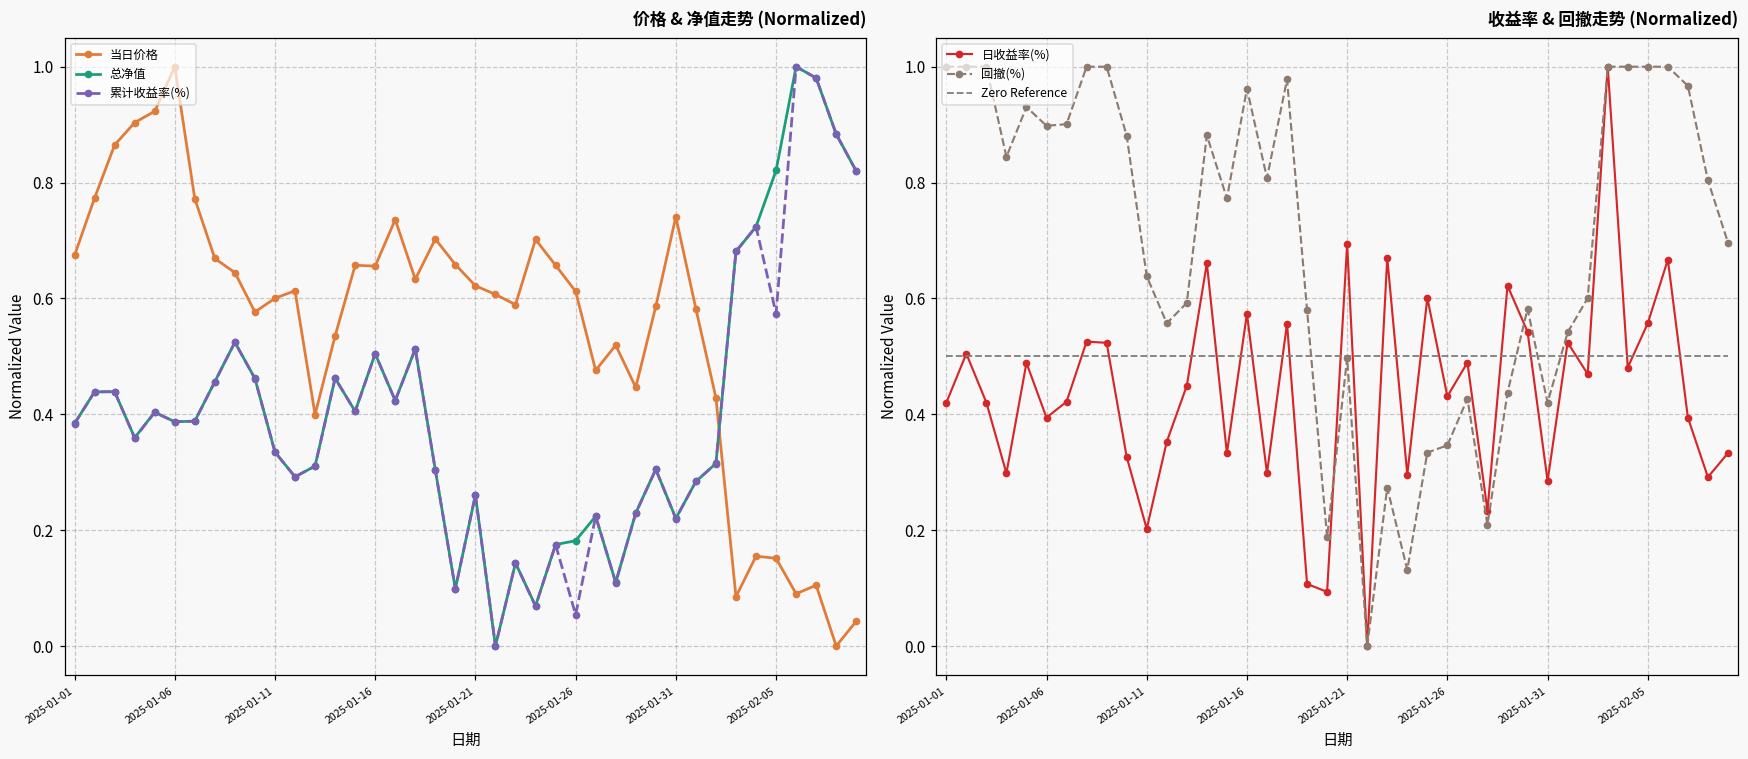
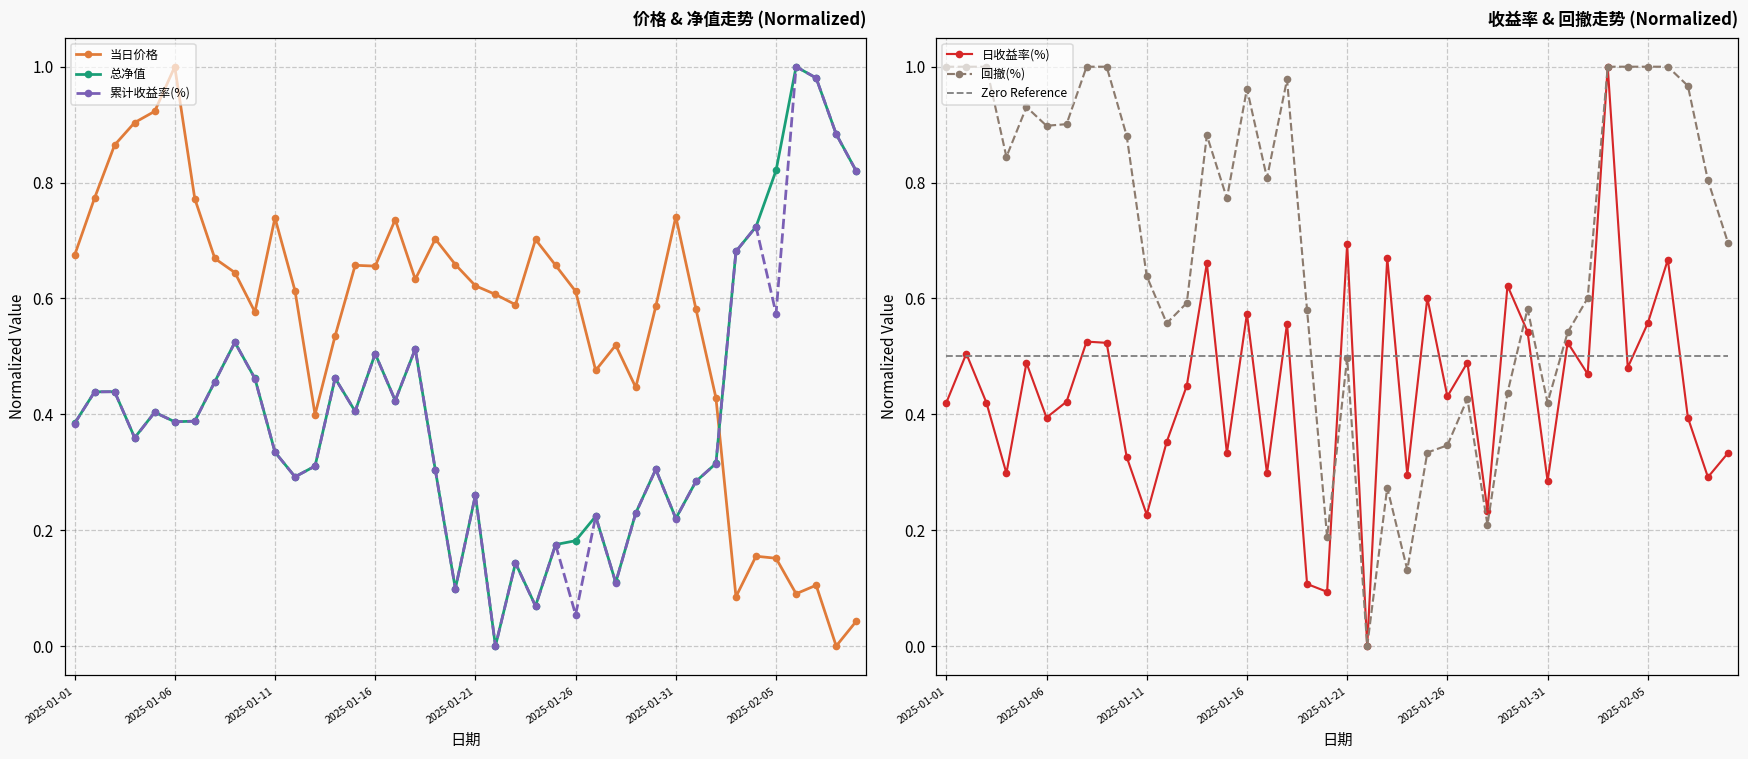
  {
    "价格 & 净值走势 (Normalized)": {
      "当日价格": {
        "2025-01-01": 0.67,
-       "2025-01-11": 0.60,
+       "2025-01-11": 0.74,
        "2025-01-16": 0.66,
        "2025-01-21": 0.62,
        "2025-01-26": 0.61,
        "2025-01-31": 0.74,
        "2025-02-05": 0.15
      },
      "总净值": {
        "2025-01-26": 0.18,
        "2025-02-05": 0.82
      },
      "累计收益率(%)": {
        "2025-01-26": 0.05,
        "2025-02-05": 0.57
      }
    },
    "收益率 & 回撤走势 (Normalized)": {
      "日收益率(%)": {
        "2025-01-01": 0.42,
        "2025-01-06": 0.39,
-       "2025-01-11": 0.20,
+       "2025-01-11": 0.23,
        "2025-01-16": 0.57,
        "2025-01-21": 0.69,
        "2025-01-26": 0.43,
        "2025-01-31": 0.28,
        "2025-02-05": 0.56
      }
    }
  }
